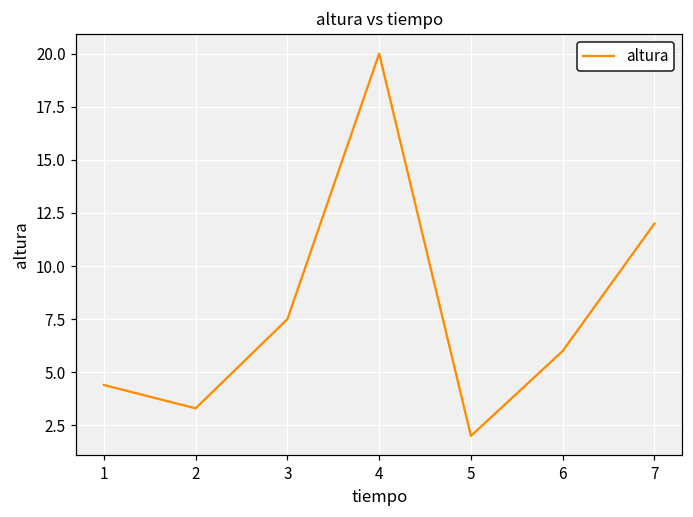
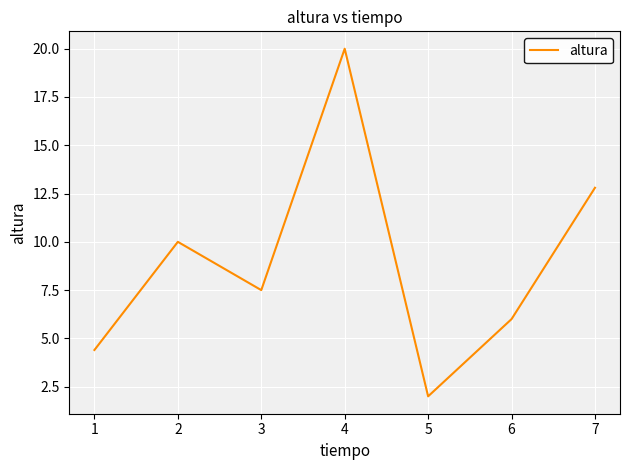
  {
    "1": 4.4,
-   "2": 3.3,
+   "2": 10.0,
    "3": 7.5,
    "4": 20.0,
    "5": 2.0,
    "6": 6.0,
-   "7": 12.0
+   "7": 12.8
  }
